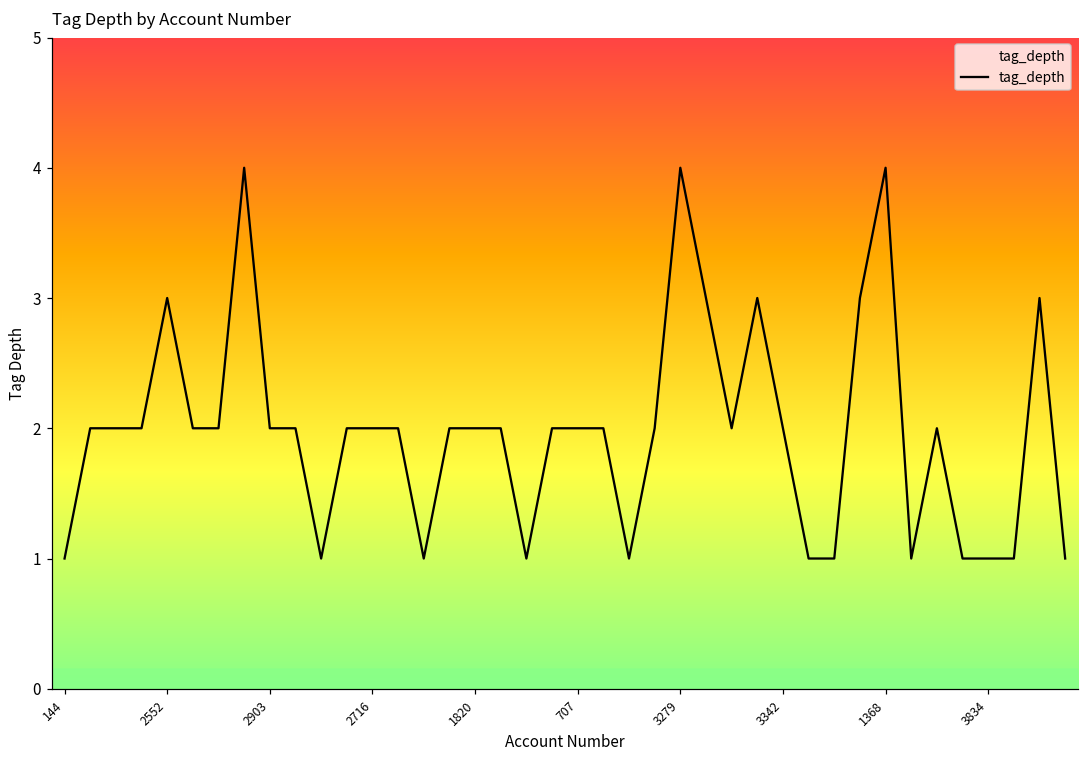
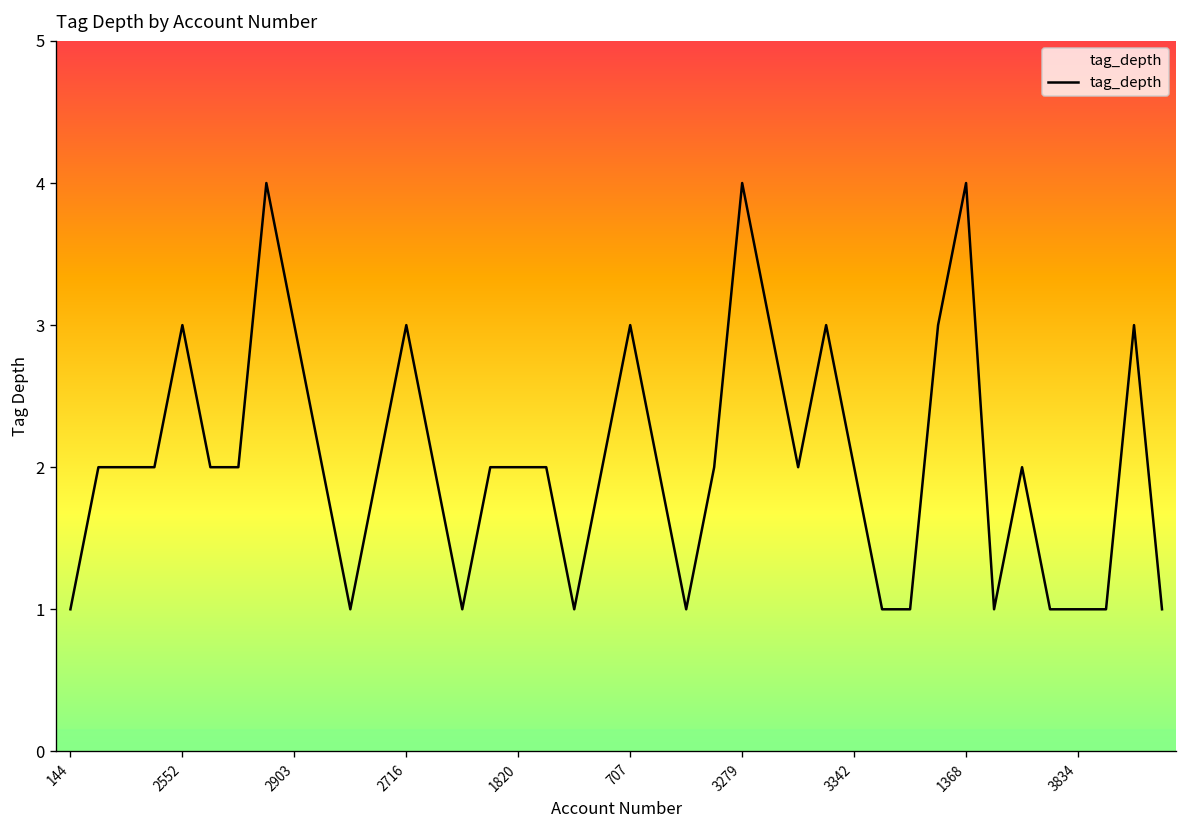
  {
    "144": 1,
    "2552": 3,
-   "2903": 2,
-   "2716": 2,
+   "2903": 3,
+   "2716": 3,
    "1820": 2,
-   "707": 2,
+   "707": 3,
    "3279": 4,
    "3342": 2,
    "1368": 4,
    "3834": 1
  }
